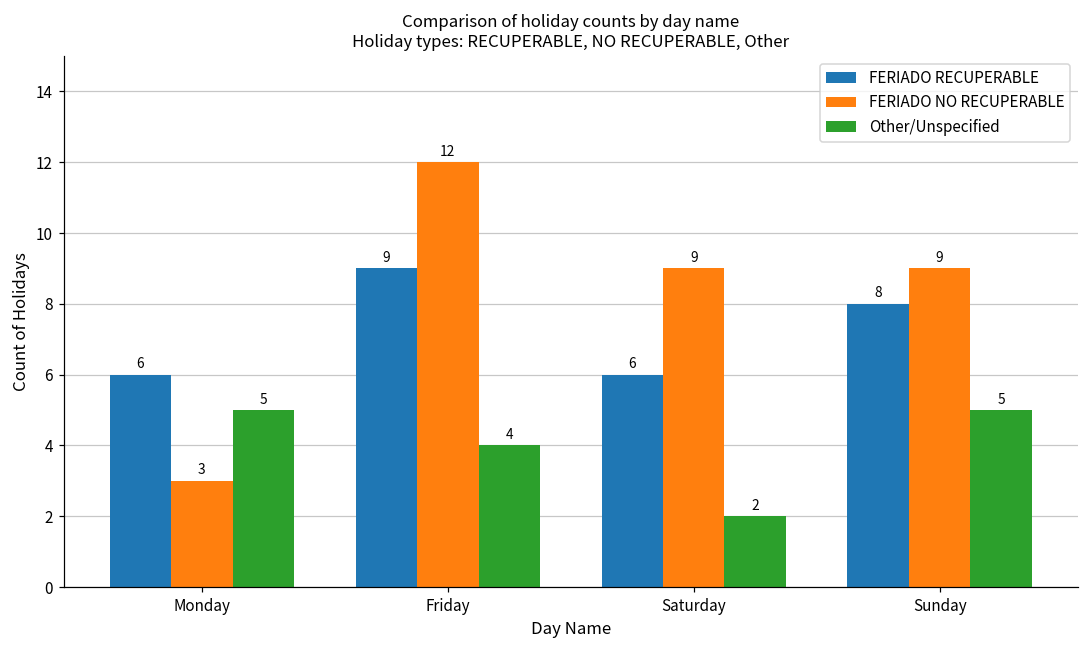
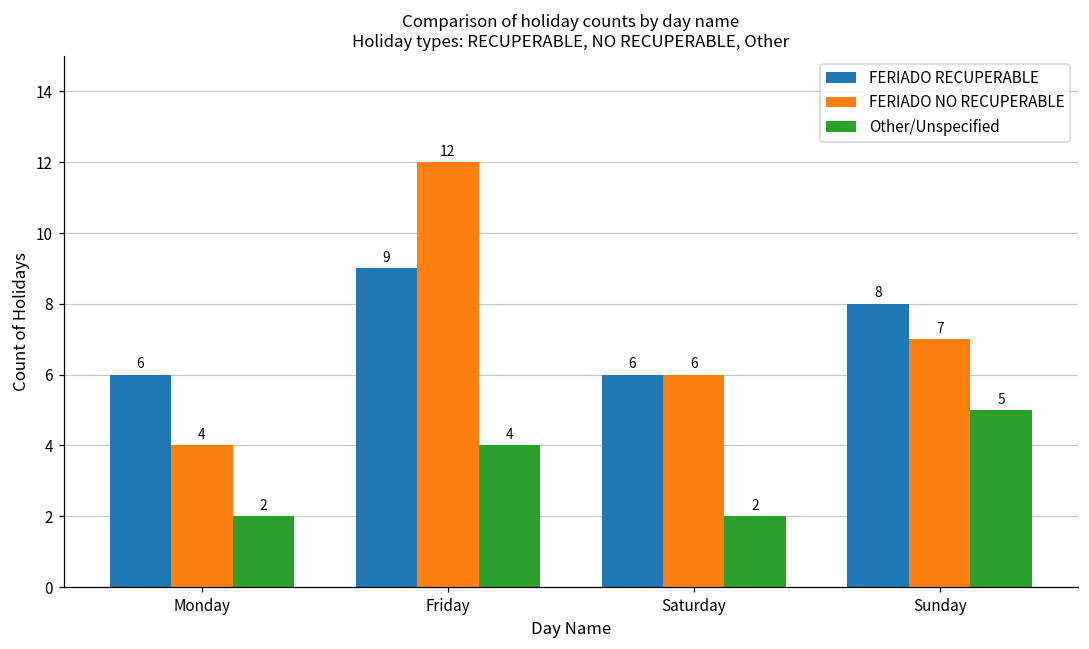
  {
    "FERIADO RECUPERABLE": {
      "Monday": 6,
      "Friday": 9,
      "Saturday": 6,
      "Sunday": 8
    },
    "FERIADO NO RECUPERABLE": {
-     "Monday": 3,
+     "Monday": 4,
      "Friday": 12,
-     "Saturday": 9,
-     "Sunday": 9
+     "Saturday": 6,
+     "Sunday": 7
    },
    "Other/Unspecified": {
-     "Monday": 5,
+     "Monday": 2,
      "Friday": 4,
      "Saturday": 2,
      "Sunday": 5
    }
  }
